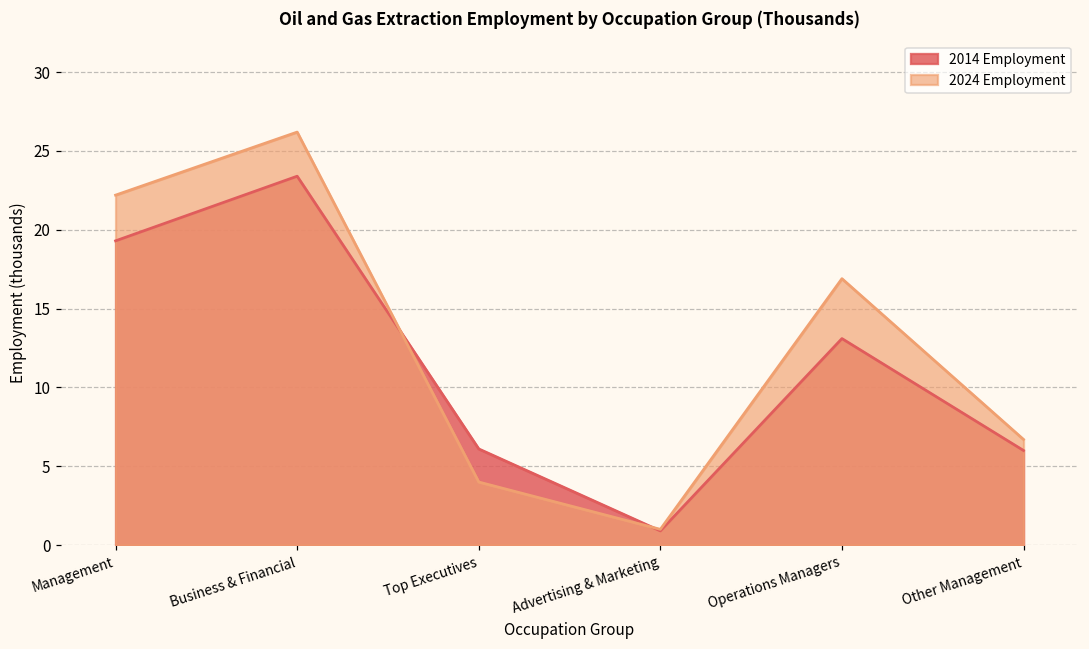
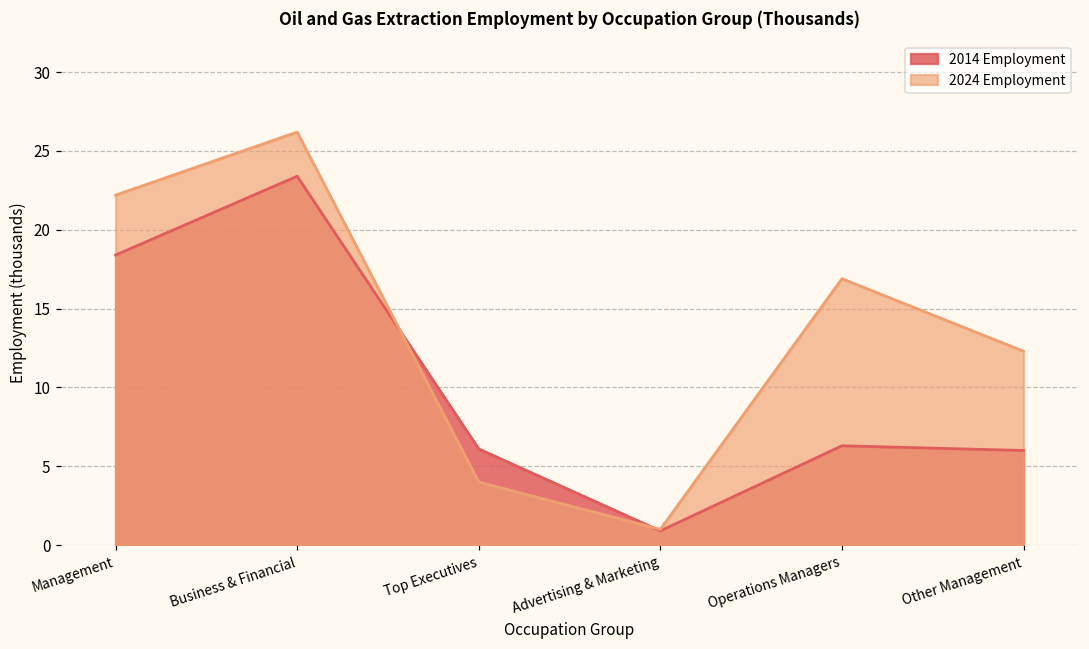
  {
    "2014 Employment": {
-     "Management": 19.3,
+     "Management": 18.4,
      "Business & Financial": 23.4,
      "Top Executives": 6.1,
-     "Operations Managers": 13.1,
+     "Operations Managers": 6.3,
      "Other Management": 6.0
    },
    "2024 Employment": {
      "Management": 22.2,
      "Business & Financial": 26.2,
      "Top Executives": 4.0,
      "Operations Managers": 16.9,
-     "Other Management": 6.7
+     "Other Management": 12.3
    }
  }
